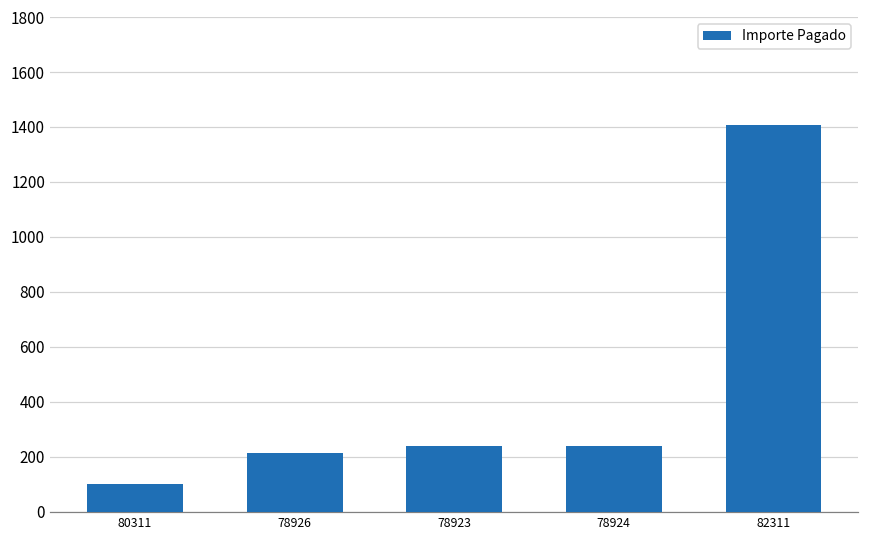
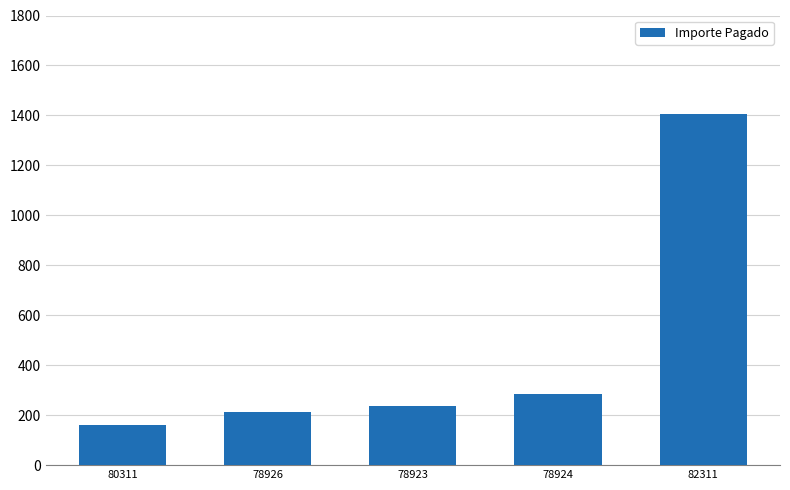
  {
-   "80311": 100,
+   "80311": 160,
    "78926": 210,
    "78923": 240,
-   "78924": 240,
+   "78924": 280,
    "82311": 1410
  }
